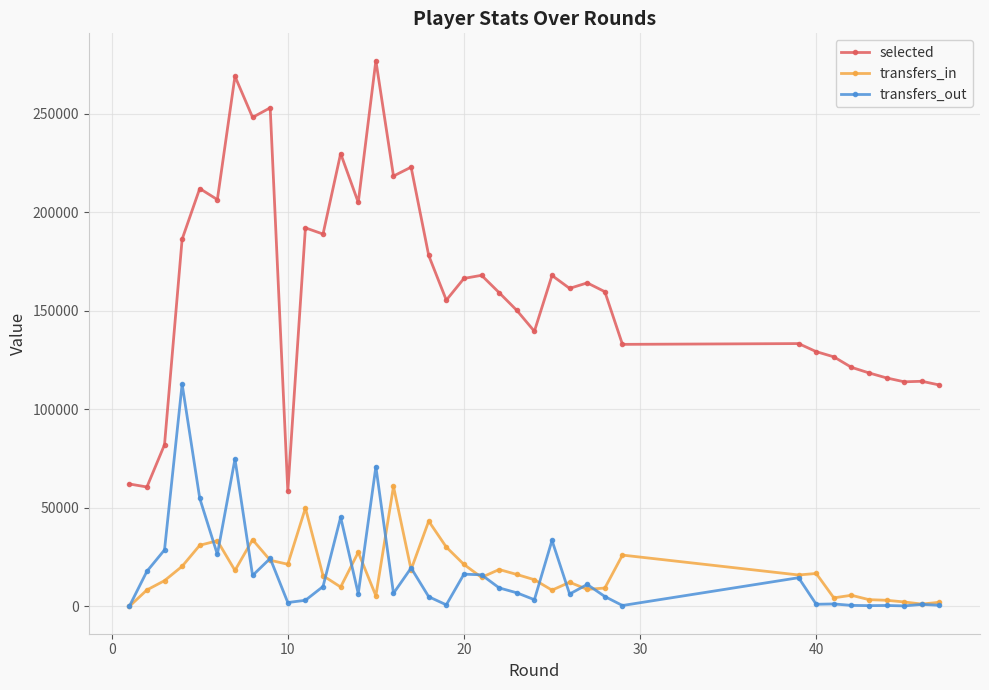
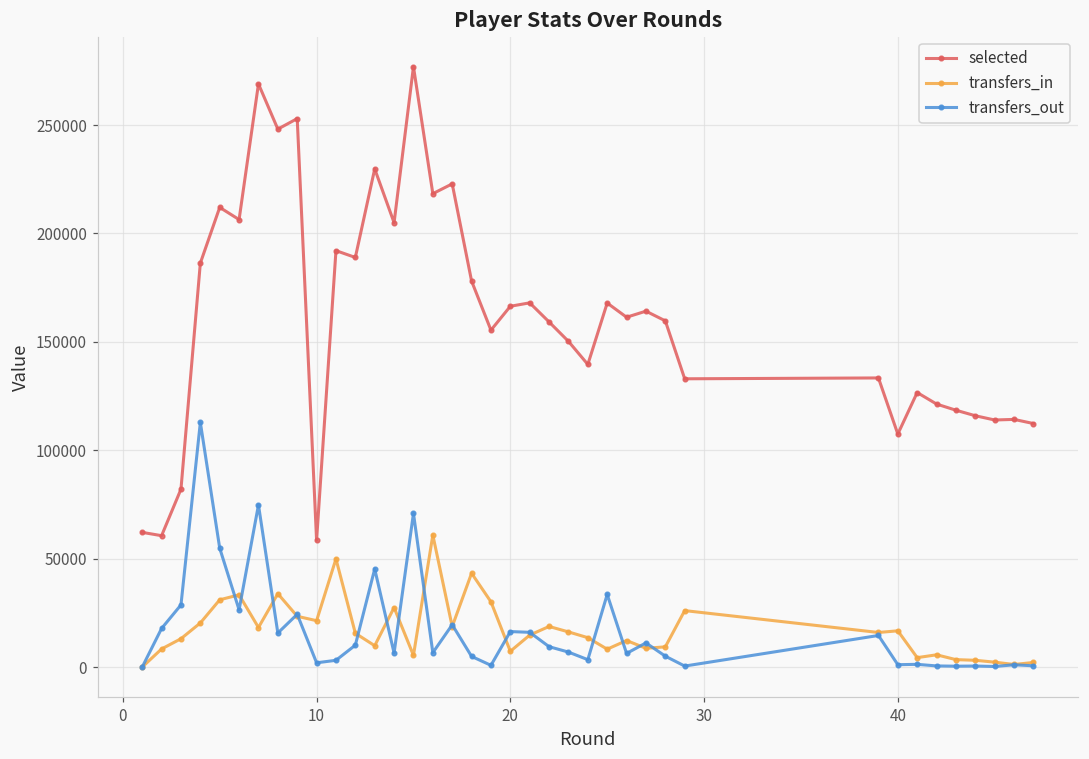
  {
    "selected": {
      "10": 59000,
      "20": 166000,
-     "40": 129000
+     "40": 107000
    },
    "transfers_in": {
      "10": 21000,
-     "20": 21000,
+     "20": 7000,
      "40": 17000
    },
    "transfers_out": {
      "10": 2000,
      "20": 16000,
      "40": 1000
    }
  }
